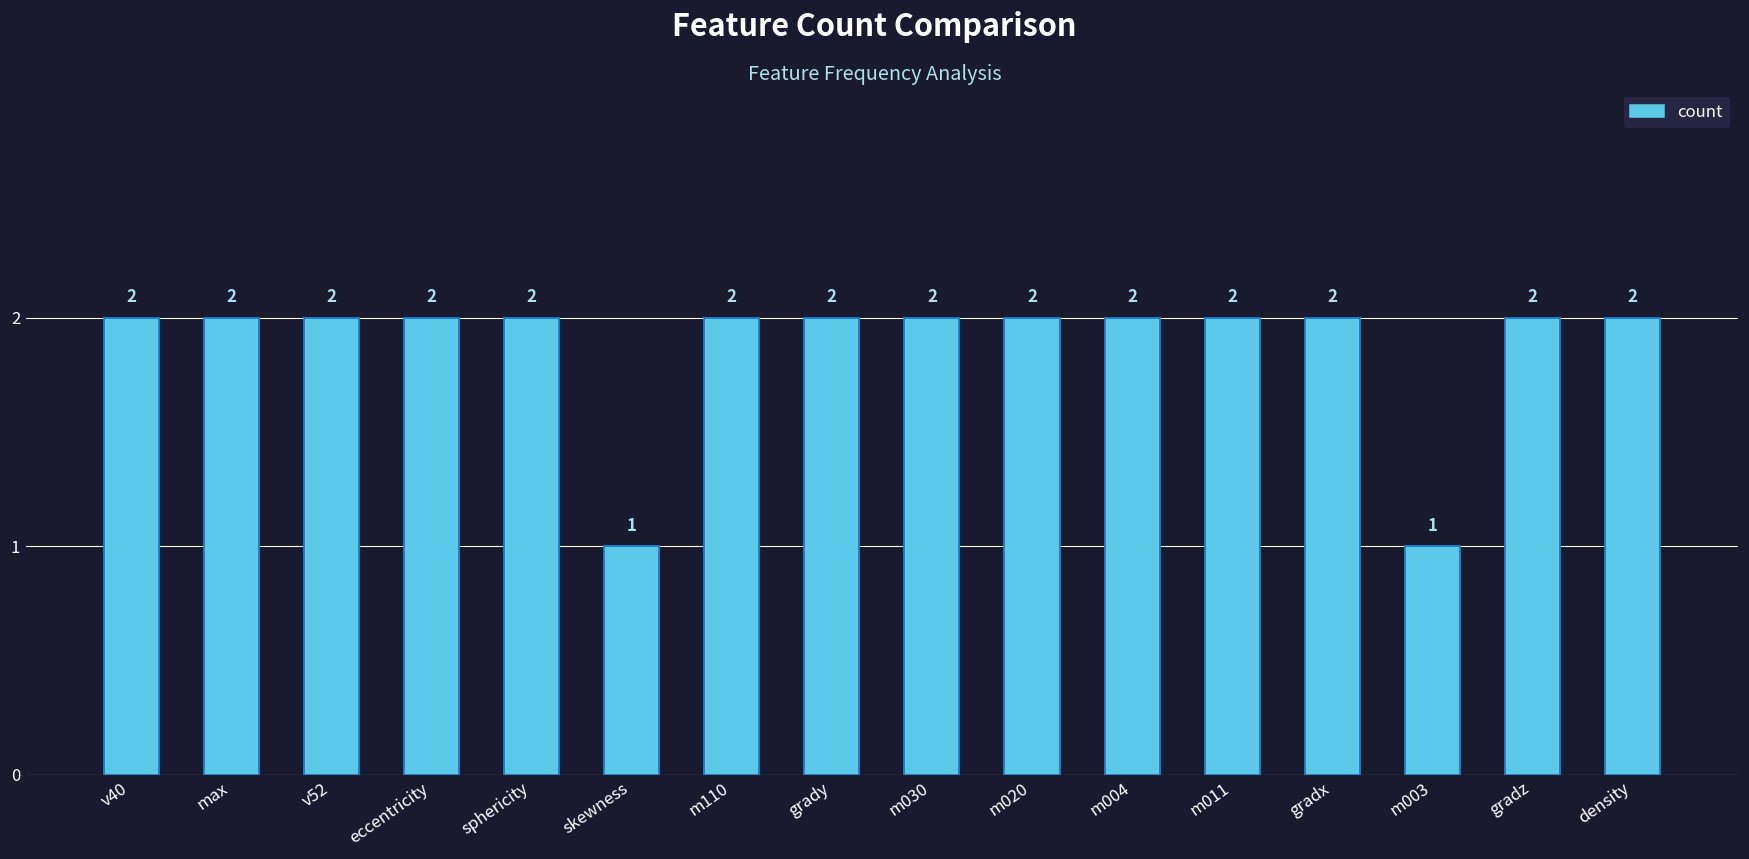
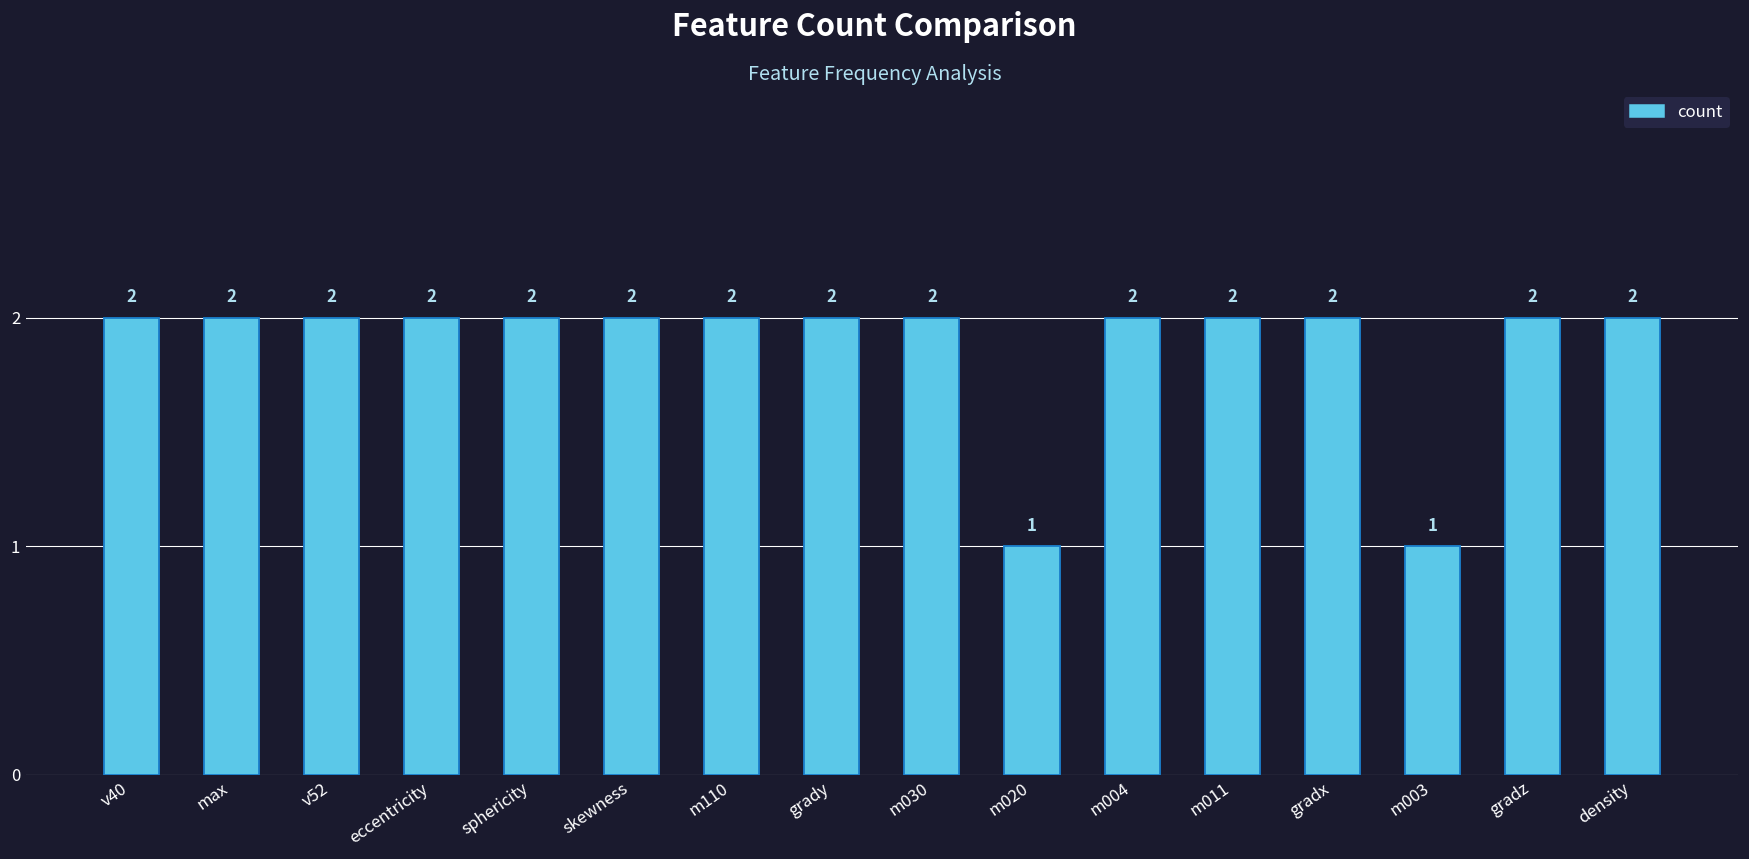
  {
    "v40": 2,
    "max": 2,
    "v52": 2,
    "eccentricity": 2,
    "sphericity": 2,
-   "skewness": 1,
+   "skewness": 2,
    "m110": 2,
    "grady": 2,
    "m030": 2,
-   "m020": 2,
+   "m020": 1,
    "m004": 2,
    "m011": 2,
    "gradx": 2,
    "m003": 1,
    "gradz": 2,
    "density": 2
  }
